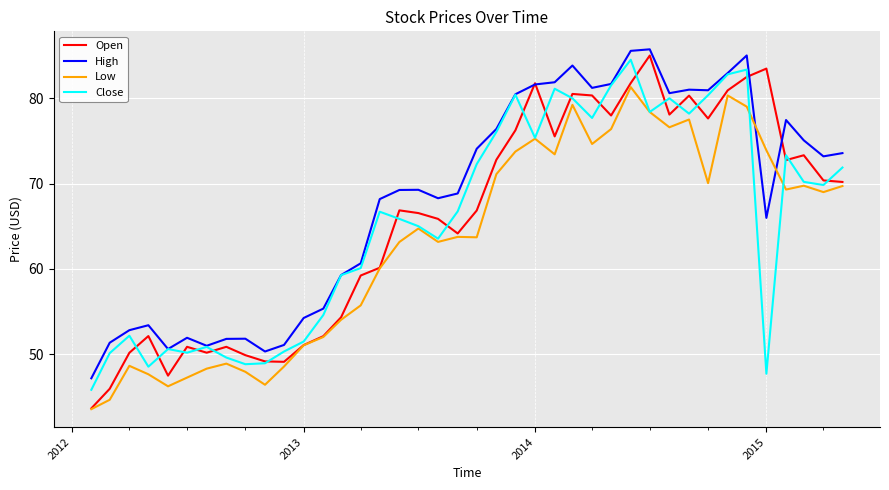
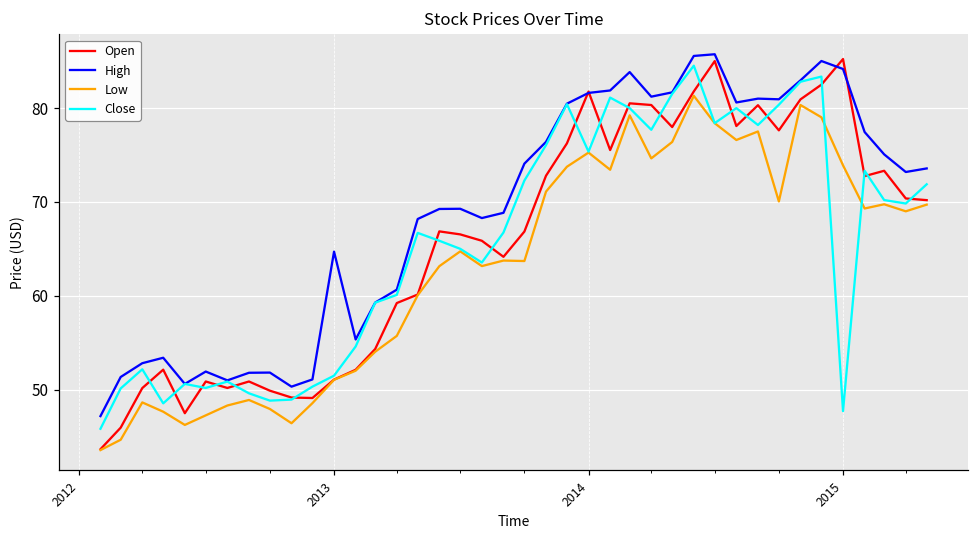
  {
    "Open": {
-     "2015": 83
+     "2015": 85
    },
    "High": {
-     "2013": 54,
-     "2015": 66
+     "2013": 65,
+     "2015": 84
    },
    "Low": {
      "2015": 74
    },
    "Close": {
      "2013": 51,
      "2015": 48
    }
  }
